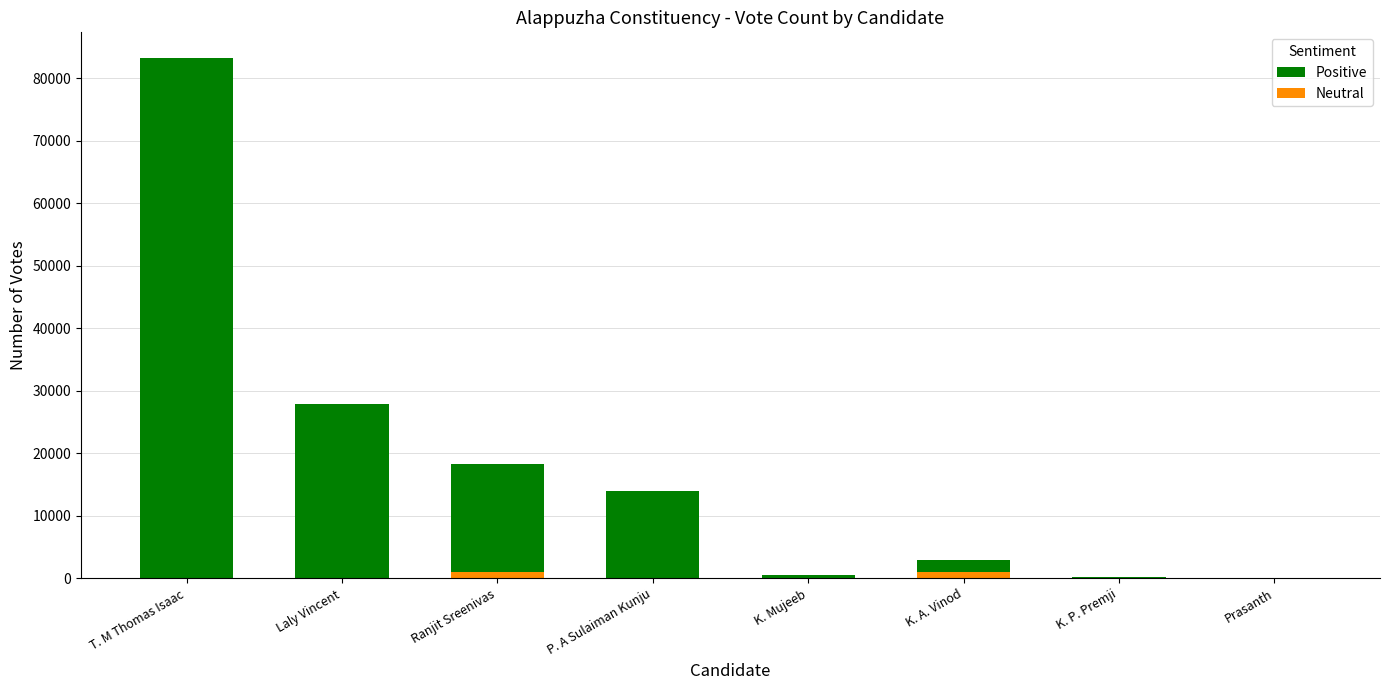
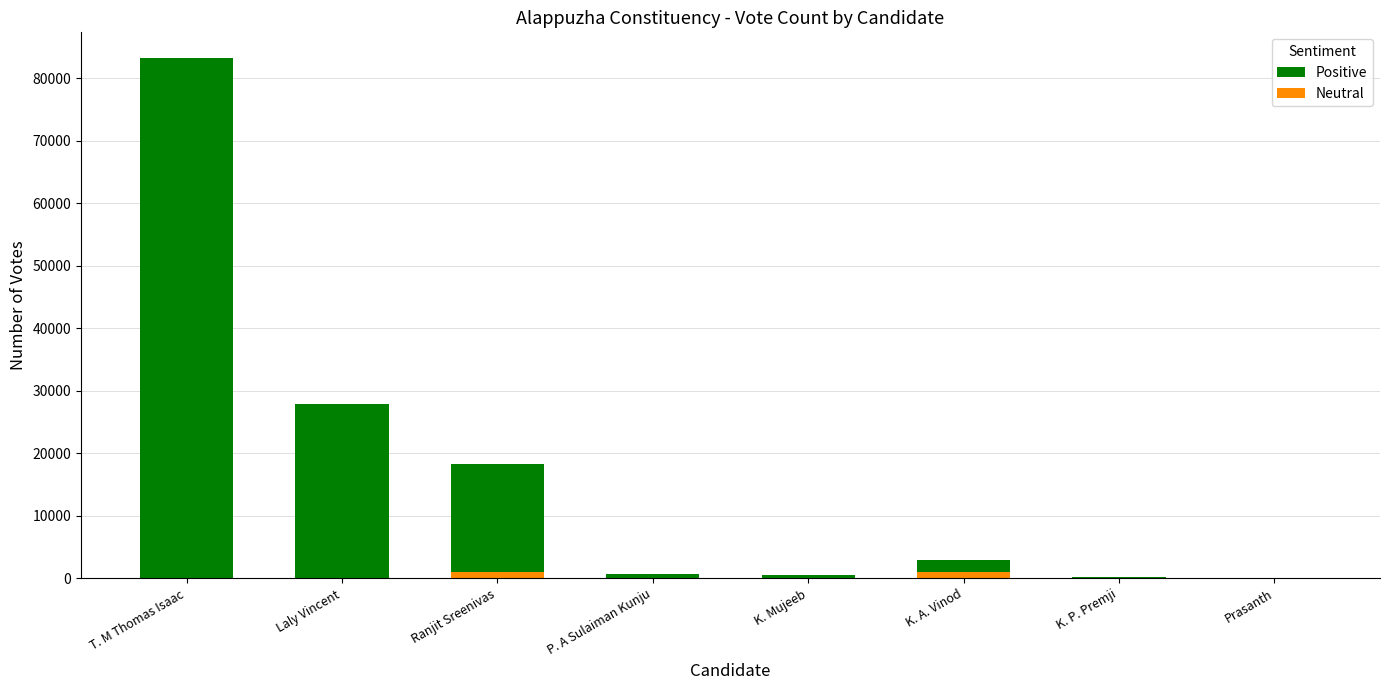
  {
    "Positive": {
-     "P. A Sulaiman Kunju": 14000
+     "P. A Sulaiman Kunju": 1000
    },
    "Neutral": {
      "T. M Thomas Isaac": 0,
      "Laly Vincent": 0,
      "Ranjit Sreenivas": 1000,
      "P. A Sulaiman Kunju": 0,
      "K. Mujeeb": 0,
      "K. A. Vinod": 1000,
      "K. P. Premji": 0,
      "Prasanth": 0
    }
  }
